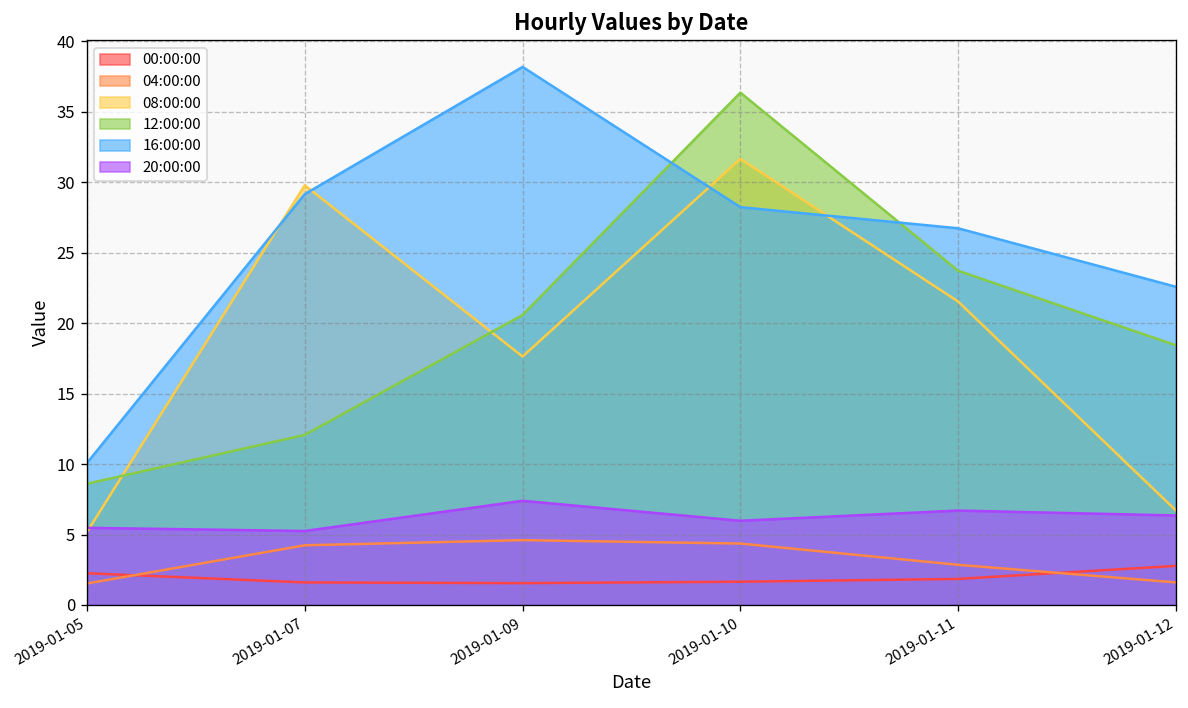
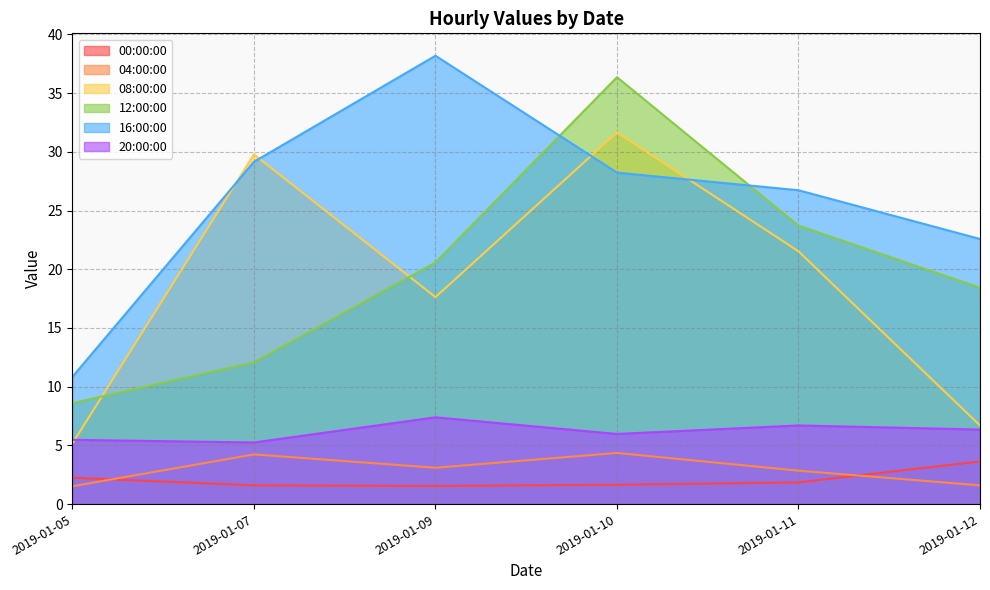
  {
    "00:00:00": {
      "2019-01-05": 2.3,
      "2019-01-07": 1.6,
      "2019-01-09": 1.6,
      "2019-01-10": 1.7,
      "2019-01-11": 1.9,
-     "2019-01-12": 2.8
+     "2019-01-12": 3.6
    },
    "04:00:00": {
      "2019-01-05": 1.5,
      "2019-01-07": 4.2,
-     "2019-01-09": 4.6,
+     "2019-01-09": 3.1,
      "2019-01-10": 4.4,
      "2019-01-11": 2.9,
      "2019-01-12": 1.6
    },
    "08:00:00": {
      "2019-01-05": 5.2,
      "2019-01-07": 29.8,
      "2019-01-09": 17.6,
      "2019-01-10": 31.7,
      "2019-01-11": 21.5,
      "2019-01-12": 6.7
    },
    "12:00:00": {
      "2019-01-05": 8.6,
      "2019-01-07": 12.1,
      "2019-01-09": 20.6,
      "2019-01-10": 36.3,
      "2019-01-11": 23.7,
      "2019-01-12": 18.4
    },
    "16:00:00": {
-     "2019-01-05": 10.1,
+     "2019-01-05": 10.8,
      "2019-01-07": 29.2,
      "2019-01-09": 38.2,
      "2019-01-10": 28.2,
      "2019-01-11": 26.7,
      "2019-01-12": 22.6
    },
    "20:00:00": {
      "2019-01-05": 5.5,
      "2019-01-07": 5.3,
      "2019-01-09": 7.4,
      "2019-01-10": 6.0,
      "2019-01-11": 6.7,
      "2019-01-12": 6.4
    }
  }
